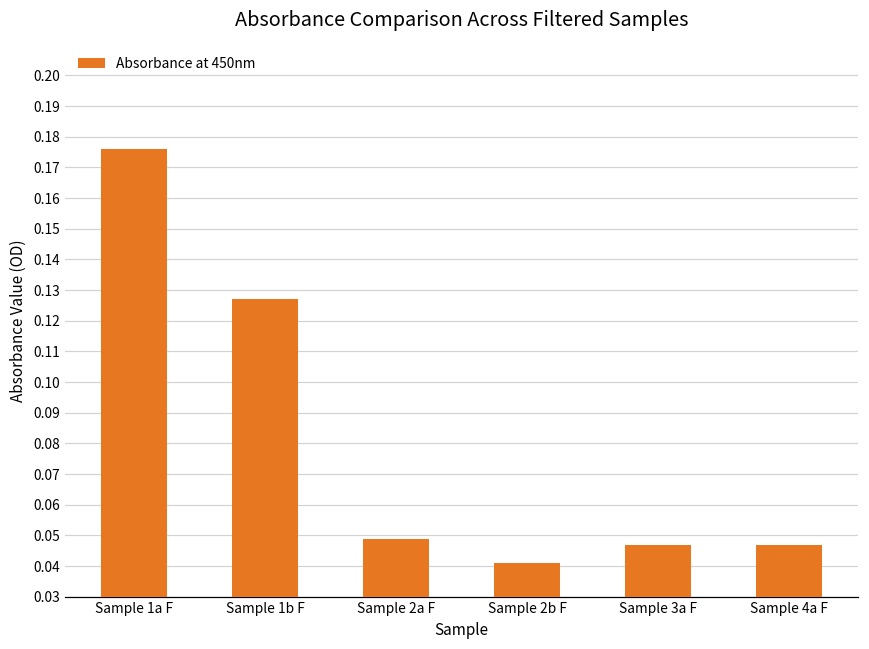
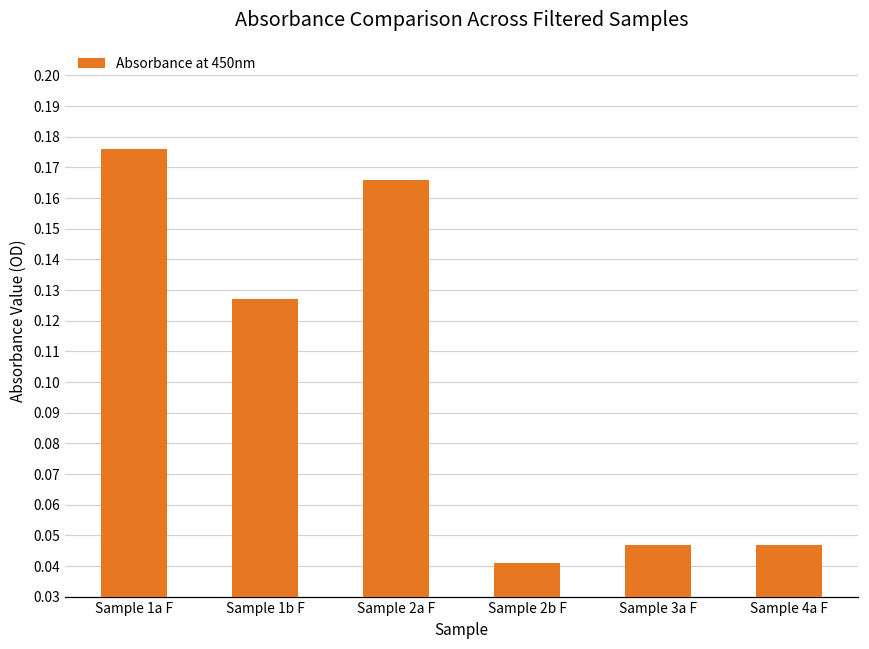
  {
    "Sample 1a F": 0.176,
    "Sample 1b F": 0.127,
-   "Sample 2a F": 0.049,
+   "Sample 2a F": 0.166,
    "Sample 2b F": 0.041,
    "Sample 3a F": 0.047,
    "Sample 4a F": 0.047
  }
